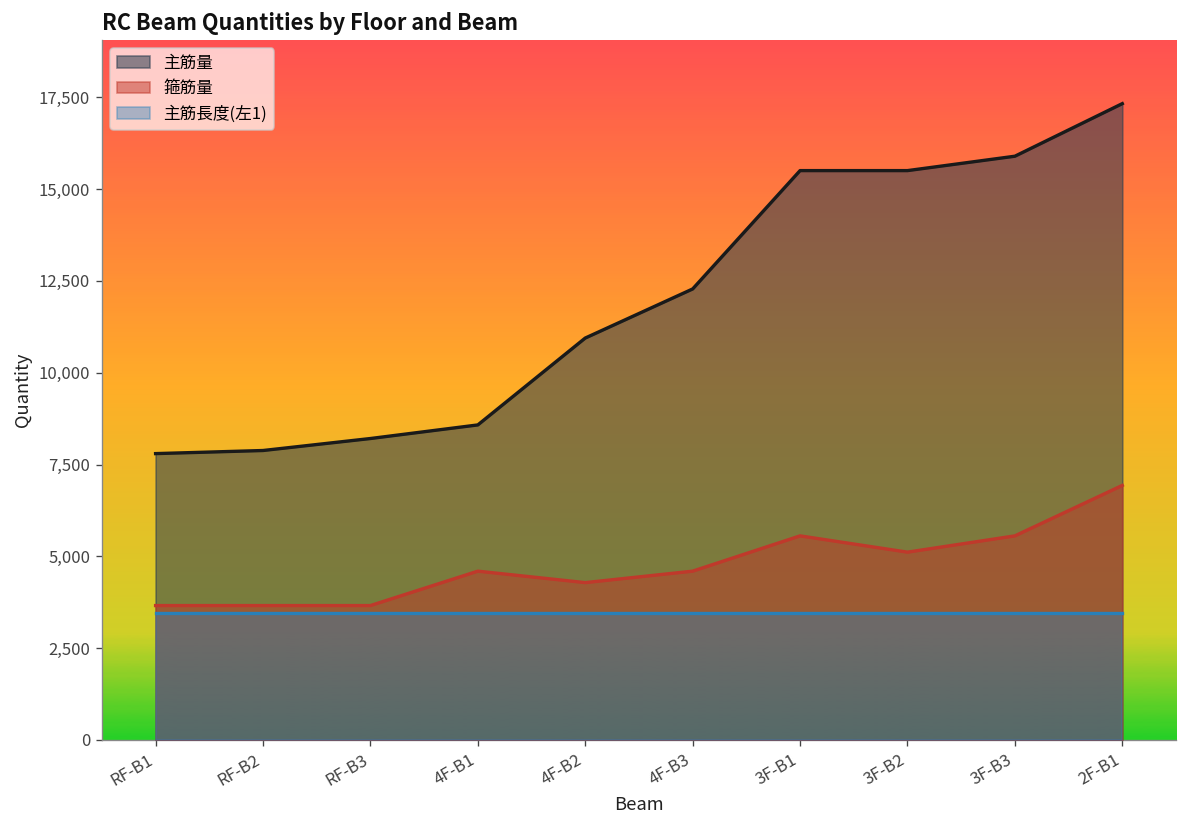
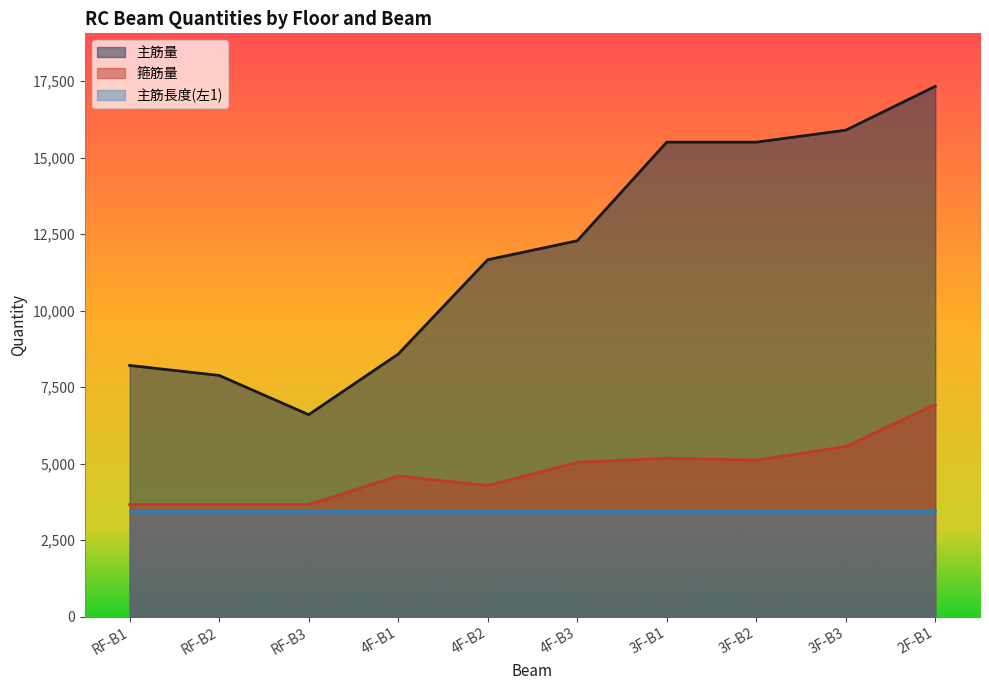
  {
    "主筋量": {
-     "RF-B1": "7,800",
+     "RF-B1": "8,200",
      "RF-B2": "7,900",
-     "RF-B3": "8,200",
+     "RF-B3": "6,600",
      "4F-B1": "8,600",
-     "4F-B2": "10,900",
+     "4F-B2": "11,700",
      "4F-B3": "12,300",
      "3F-B1": "15,500",
      "3F-B2": "15,500",
      "3F-B3": "15,900",
      "2F-B1": "17,300"
    },
    "箍筋量": {
      "RF-B1": "3,700",
      "RF-B2": "3,700",
      "RF-B3": "3,700",
      "4F-B1": "4,600",
      "4F-B2": "4,300",
-     "4F-B3": "4,600",
-     "3F-B1": "5,600",
+     "4F-B3": "5,000",
+     "3F-B1": "5,200",
      "3F-B2": "5,100",
      "3F-B3": "5,600",
      "2F-B1": "6,900"
    },
    "主筋長度(左1)": {
      "RF-B1": "3,500",
      "RF-B2": "3,500",
      "RF-B3": "3,500",
      "4F-B1": "3,500",
      "4F-B2": "3,500",
      "4F-B3": "3,500",
      "3F-B1": "3,500",
      "3F-B2": "3,500",
      "3F-B3": "3,500",
      "2F-B1": "3,500"
    }
  }
